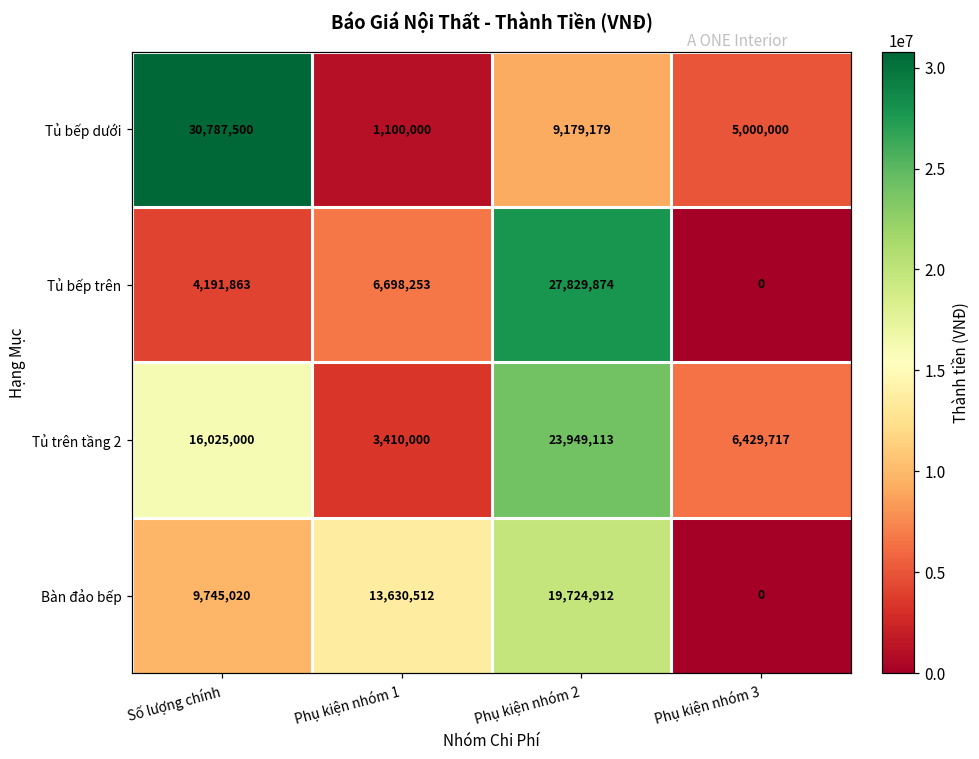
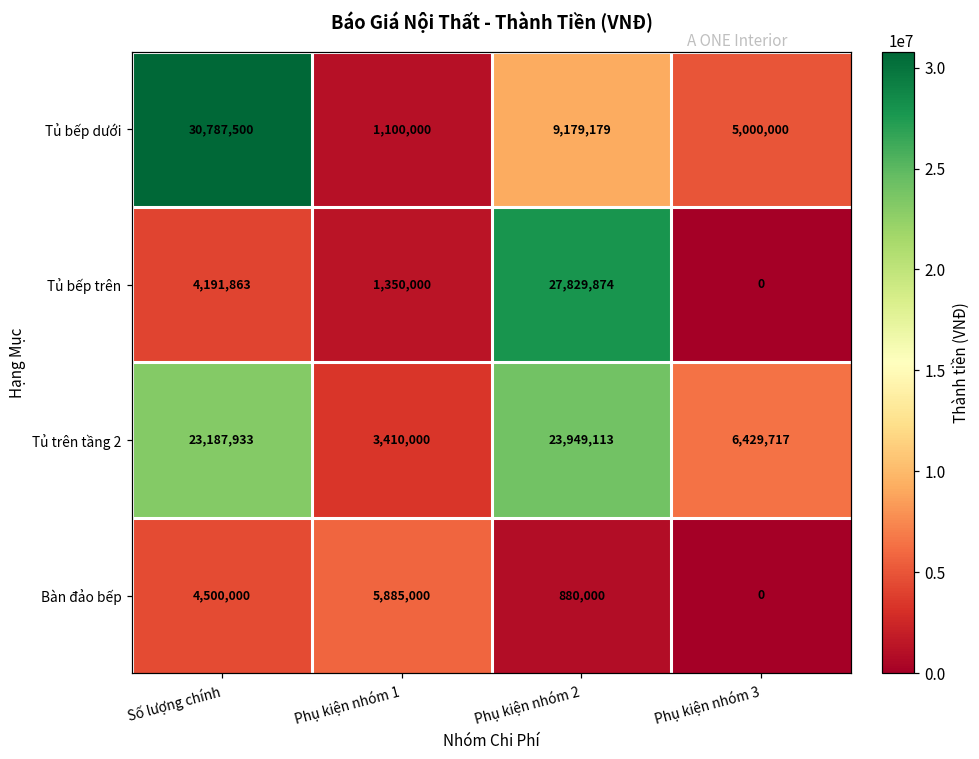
  {
    "Tủ bếp dưới": {
      "Số lượng chính": "30,787,500",
      "Phụ kiện nhóm 1": "1,100,000",
      "Phụ kiện nhóm 2": "9,179,179",
      "Phụ kiện nhóm 3": "5,000,000"
    },
    "Tủ bếp trên": {
      "Số lượng chính": "4,191,863",
-     "Phụ kiện nhóm 1": "6,698,253",
+     "Phụ kiện nhóm 1": "1,350,000",
      "Phụ kiện nhóm 2": "27,829,874",
      "Phụ kiện nhóm 3": "0"
    },
    "Tủ trên tầng 2": {
-     "Số lượng chính": "16,025,000",
+     "Số lượng chính": "23,187,933",
      "Phụ kiện nhóm 1": "3,410,000",
      "Phụ kiện nhóm 2": "23,949,113",
      "Phụ kiện nhóm 3": "6,429,717"
    },
    "Bàn đảo bếp": {
-     "Số lượng chính": "9,745,020",
-     "Phụ kiện nhóm 1": "13,630,512",
-     "Phụ kiện nhóm 2": "19,724,912",
+     "Số lượng chính": "4,500,000",
+     "Phụ kiện nhóm 1": "5,885,000",
+     "Phụ kiện nhóm 2": "880,000",
      "Phụ kiện nhóm 3": "0"
    }
  }
